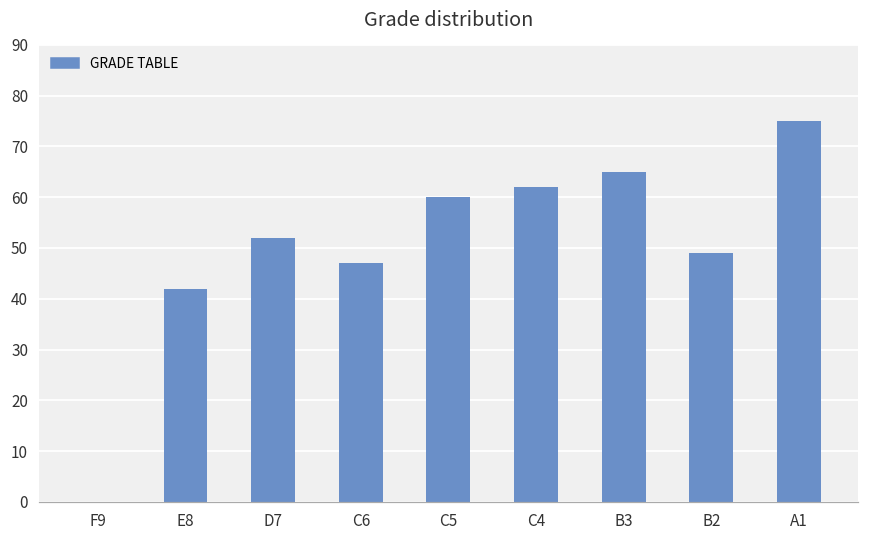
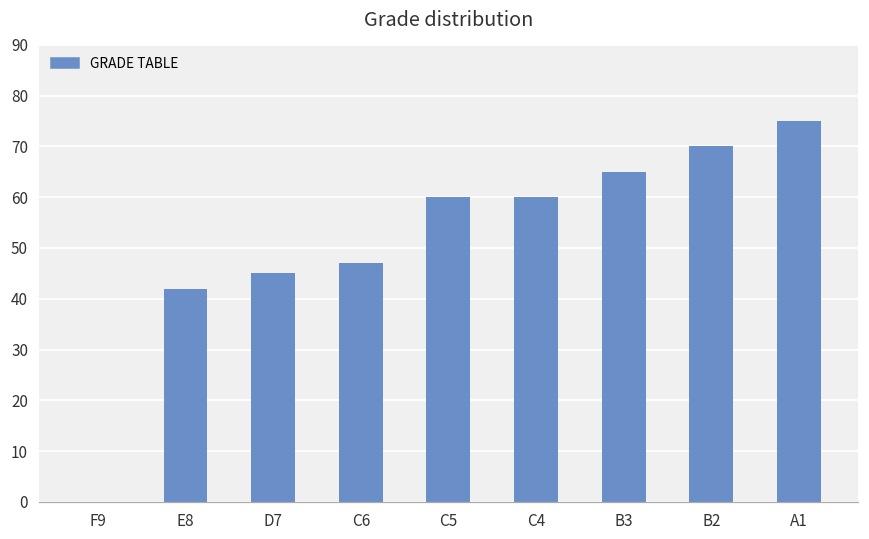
  {
    "F9": 0,
    "E8": 42,
-   "D7": 52,
+   "D7": 45,
    "C6": 47,
    "C5": 60,
-   "C4": 62,
+   "C4": 60,
    "B3": 65,
-   "B2": 49,
+   "B2": 70,
    "A1": 75
  }
